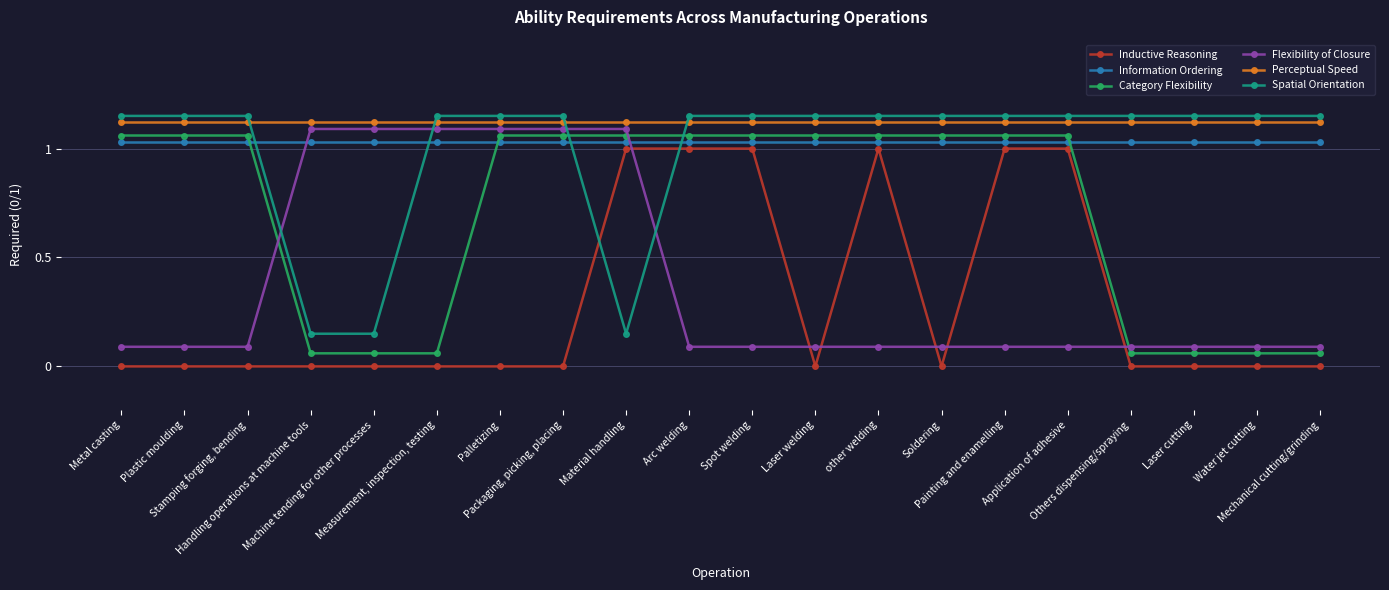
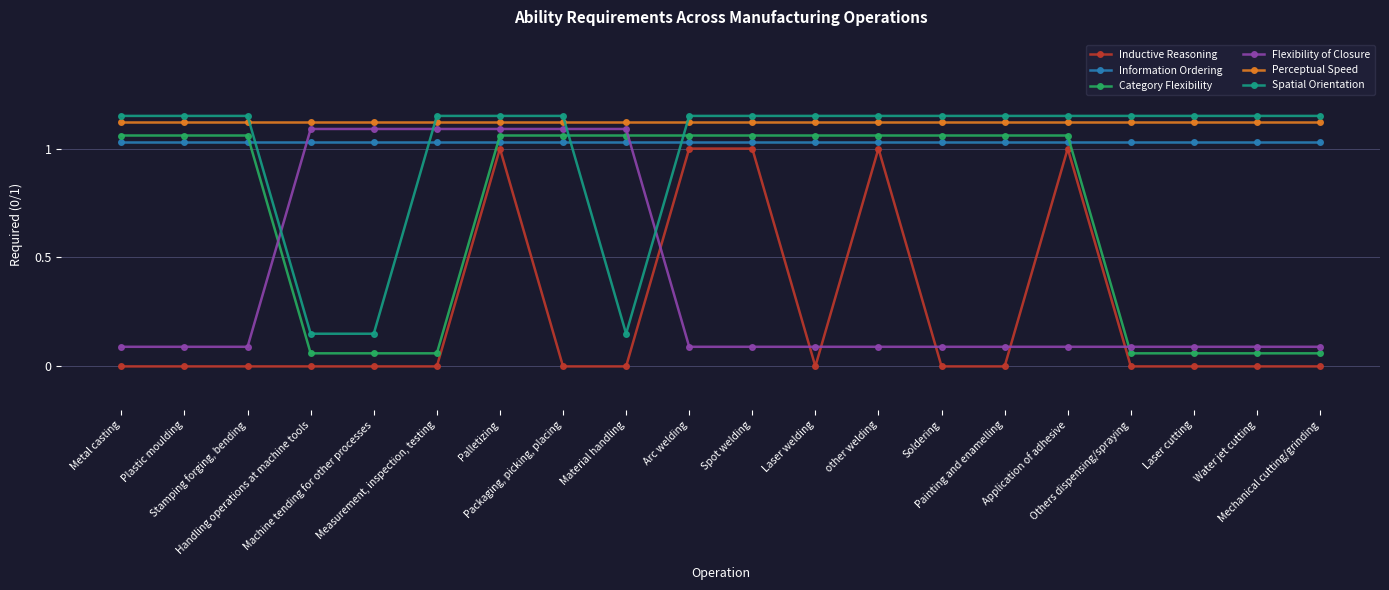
  {
    "Inductive Reasoning": {
      "Metal casting": 0,
      "Plastic moulding": 0,
      "Stamping forging, bending": 0,
      "Handling operations at machine tools": 0,
      "Machine tending for other processes": 0,
      "Measurement, inspection, testing": 0,
-     "Palletizing": 0,
+     "Palletizing": 1,
      "Packaging, picking, placing": 0,
-     "Material handling": 1,
+     "Material handling": 0,
      "Arc welding": 1,
      "Spot welding": 1,
      "Laser welding": 0,
      "other welding": 1,
      "Soldering": 0,
-     "Painting and enamelling": 1,
+     "Painting and enamelling": 0,
      "Application of adhesive": 1,
      "Others dispensing/spraying": 0,
      "Laser cutting": 0,
      "Water jet cutting": 0,
      "Mechanical cutting/grinding": 0
    },
    "Information Ordering": {
      "Metal casting": 1.03,
      "Plastic moulding": 1.03,
      "Stamping forging, bending": 1.03,
      "Handling operations at machine tools": 1.03,
      "Machine tending for other processes": 1.03,
      "Measurement, inspection, testing": 1.03,
      "Palletizing": 1.03,
      "Packaging, picking, placing": 1.03,
      "Material handling": 1.03,
      "Arc welding": 1.03,
      "Spot welding": 1.03,
      "Laser welding": 1.03,
      "other welding": 1.03,
      "Soldering": 1.03,
      "Painting and enamelling": 1.03,
      "Application of adhesive": 1.03,
      "Others dispensing/spraying": 1.03,
      "Laser cutting": 1.03,
      "Water jet cutting": 1.03,
      "Mechanical cutting/grinding": 1.03
    },
    "Flexibility of Closure": {
      "Metal casting": 0.09,
      "Plastic moulding": 0.09,
      "Stamping forging, bending": 0.09,
      "Handling operations at machine tools": 1.09,
      "Machine tending for other processes": 1.09,
      "Measurement, inspection, testing": 1.09,
      "Palletizing": 1.09,
      "Packaging, picking, placing": 1.09,
      "Material handling": 1.09,
      "Arc welding": 0.09,
      "Spot welding": 0.09,
      "Laser welding": 0.09,
      "other welding": 0.09,
      "Soldering": 0.09,
      "Painting and enamelling": 0.09,
      "Application of adhesive": 0.09,
      "Others dispensing/spraying": 0.09,
      "Laser cutting": 0.09,
      "Water jet cutting": 0.09,
      "Mechanical cutting/grinding": 0.09
    },
    "Perceptual Speed": {
      "Metal casting": 1.12,
      "Plastic moulding": 1.12,
      "Stamping forging, bending": 1.12,
      "Handling operations at machine tools": 1.12,
      "Machine tending for other processes": 1.12,
      "Measurement, inspection, testing": 1.12,
      "Palletizing": 1.12,
      "Packaging, picking, placing": 1.12,
      "Material handling": 1.12,
      "Arc welding": 1.12,
      "Spot welding": 1.12,
      "Laser welding": 1.12,
      "other welding": 1.12,
      "Soldering": 1.12,
      "Painting and enamelling": 1.12,
      "Application of adhesive": 1.12,
      "Others dispensing/spraying": 1.12,
      "Laser cutting": 1.12,
      "Water jet cutting": 1.12,
      "Mechanical cutting/grinding": 1.12
    }
  }
